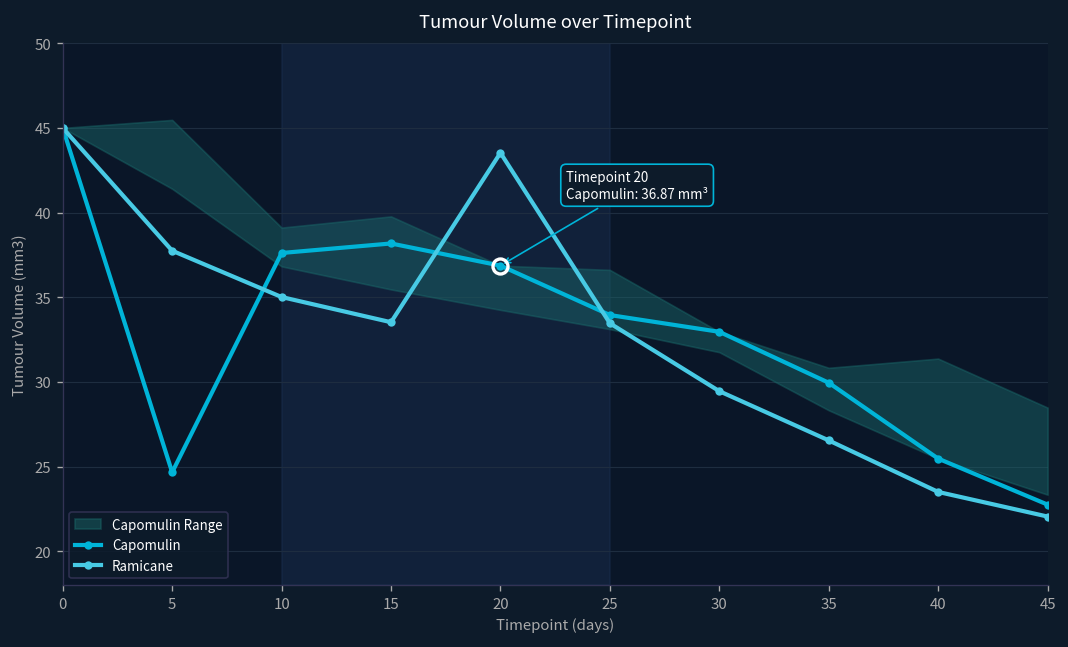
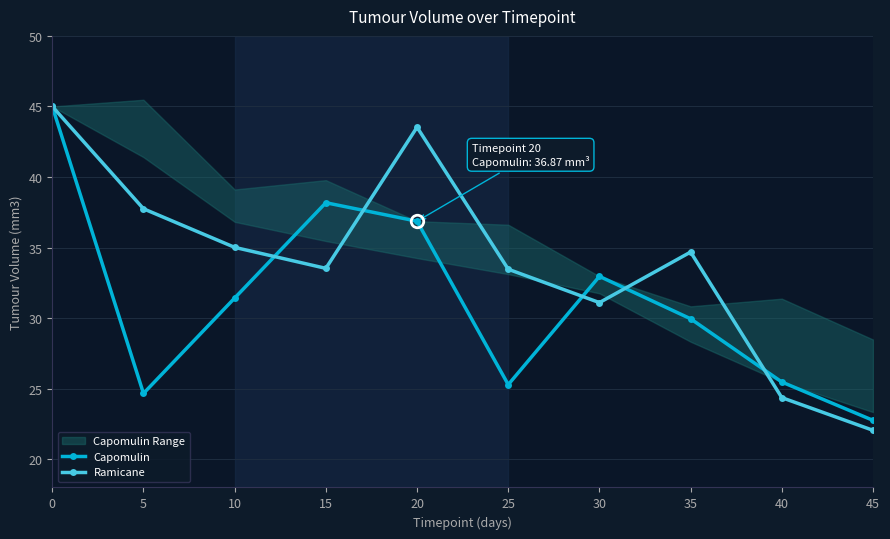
  {
    "Capomulin": {
      "5": 24.7,
-     "10": 37.6,
+     "10": 31.4,
      "15": 38.2,
-     "25": 33.9,
+     "25": 25.3,
      "35": 30.0,
      "40": 25.5,
      "45": 22.8
    },
    "Ramicane": {
      "5": 37.7,
      "10": 35.0,
      "15": 33.5,
      "20": 43.5,
      "25": 33.5,
-     "30": 29.5,
-     "35": 26.5,
-     "40": 23.5,
+     "30": 31.1,
+     "35": 34.7,
+     "40": 24.4,
      "45": 22.1
    }
  }
